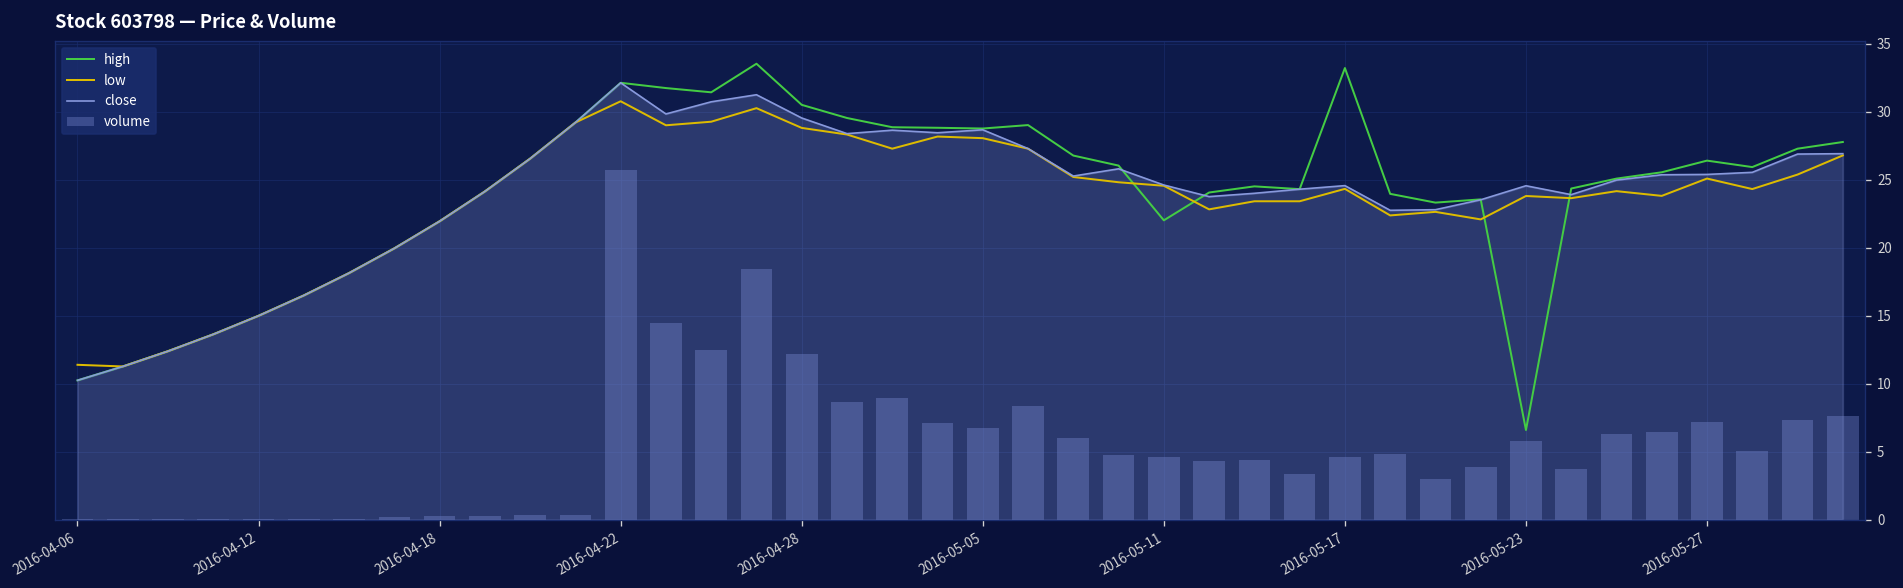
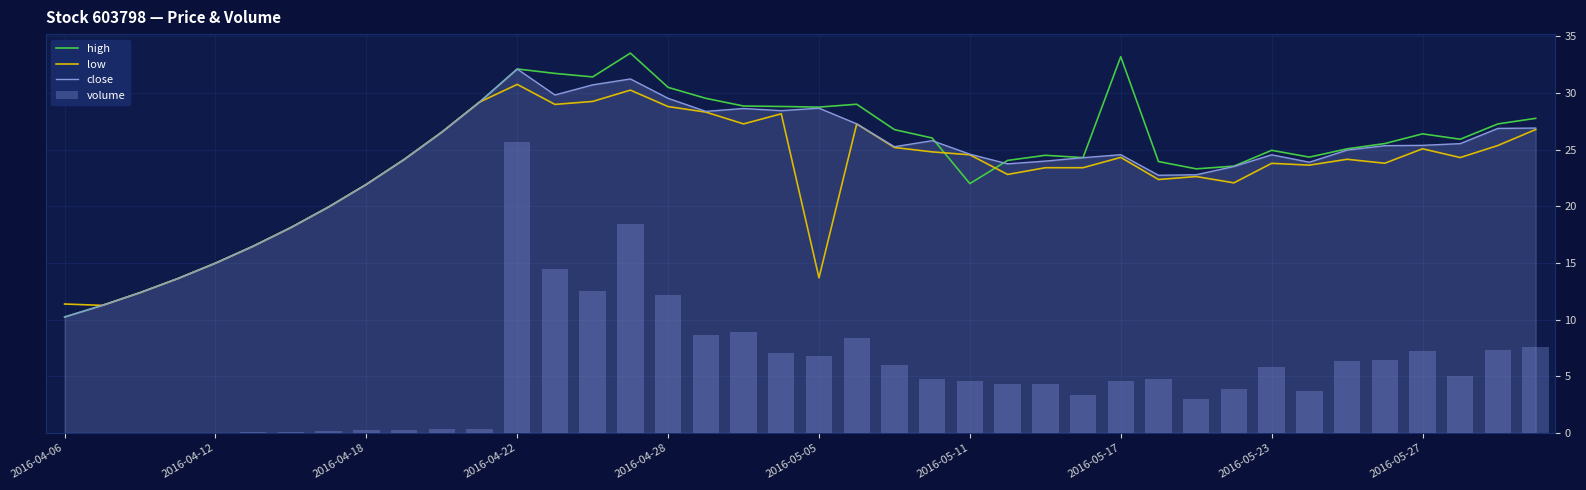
  {
    "high": {
      "2016-04-28": 30.5,
      "2016-05-11": 22.0,
      "2016-05-17": 33.2,
-     "2016-05-23": 6.6,
+     "2016-05-23": 24.9,
      "2016-05-27": 26.4
    },
    "low": {
      "2016-04-06": 11.4,
      "2016-04-22": 30.8,
      "2016-04-28": 28.8,
-     "2016-05-05": 28.0,
+     "2016-05-05": 13.7,
      "2016-05-17": 24.3,
      "2016-05-23": 23.8,
      "2016-05-27": 25.1
    }
  }
